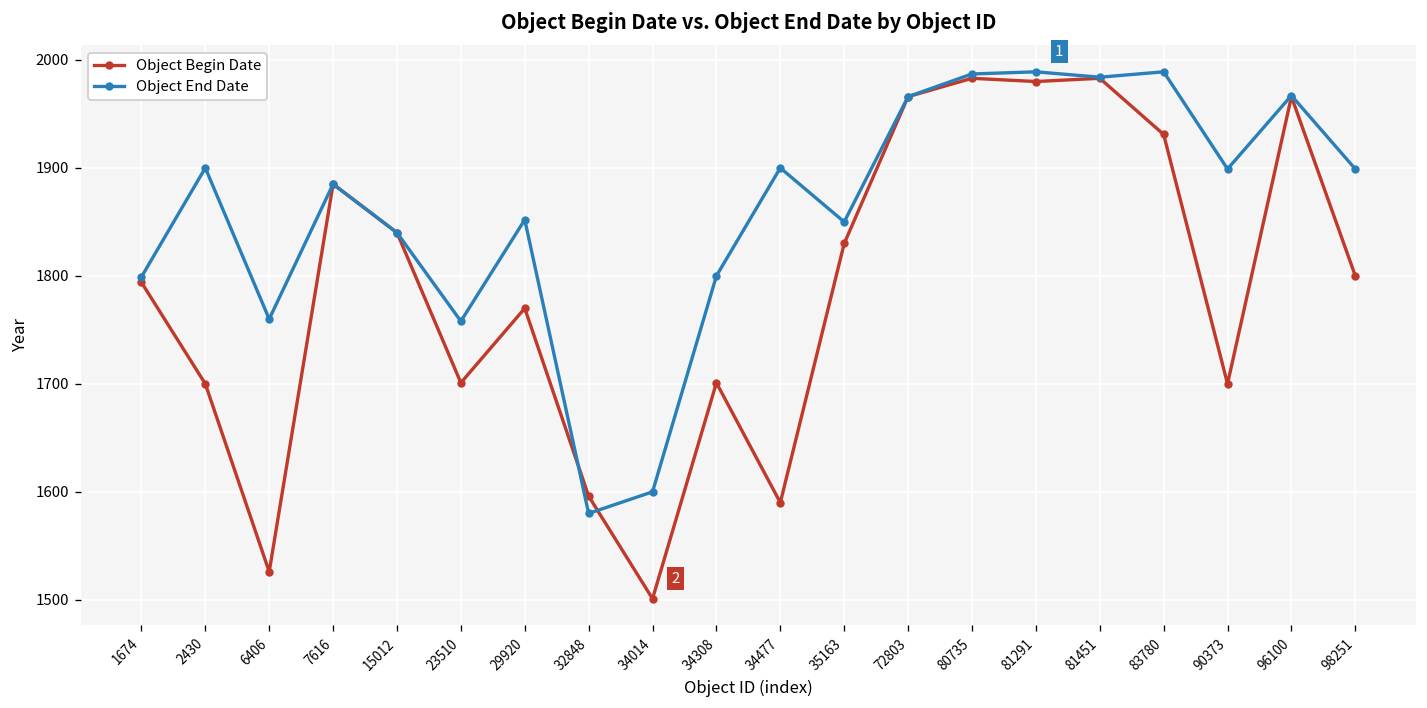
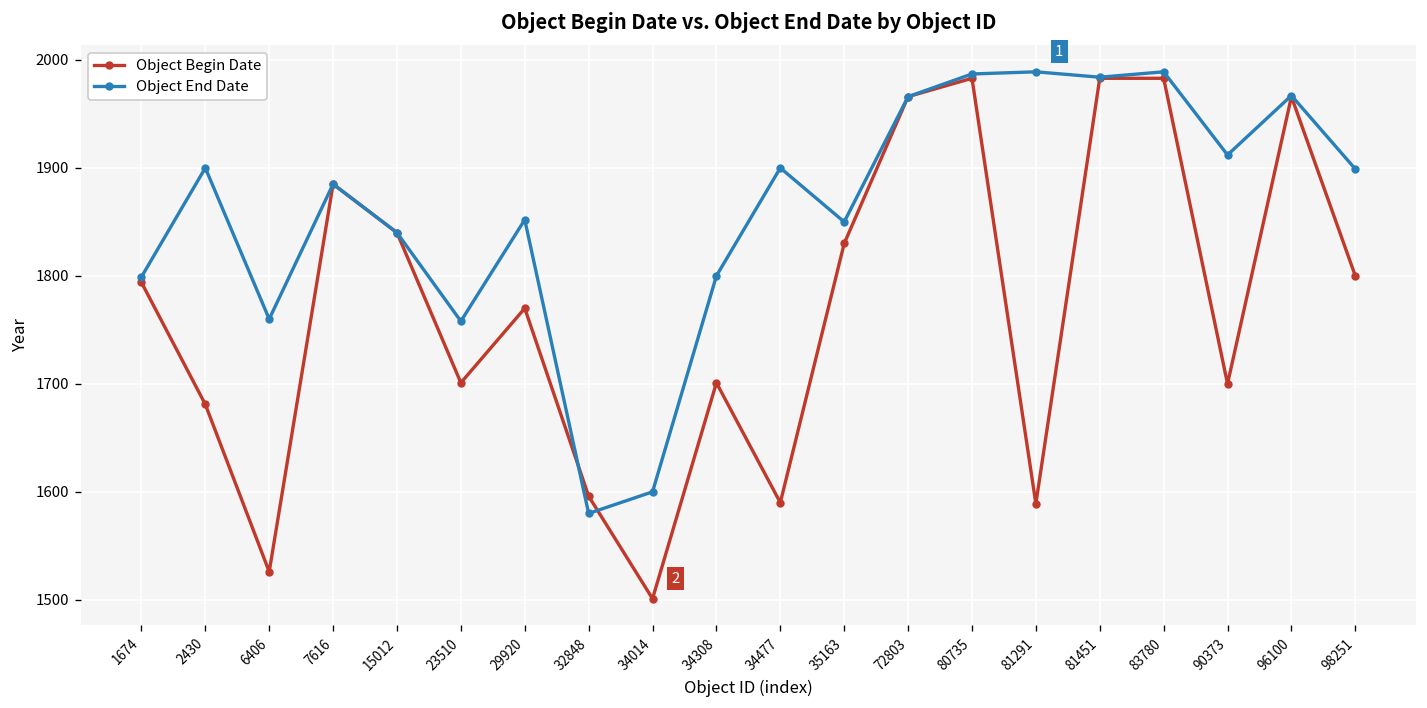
  {
    "Object Begin Date": {
      "1674": 1790,
-     "2430": 1700,
+     "2430": 1680,
      "6406": 1530,
      "23510": 1700,
      "29920": 1770,
      "32848": 1600,
      "34308": 1700,
      "34477": 1590,
      "35163": 1830,
      "80735": 1980,
-     "81291": 1980,
-     "83780": 1930,
+     "81291": 1590,
+     "83780": 1980,
      "90373": 1700,
      "98251": 1800
    },
    "Object End Date": {
      "1674": 1800,
      "2430": 1900,
      "6406": 1760,
      "23510": 1760,
      "29920": 1850,
      "32848": 1580,
      "34014": 1600,
      "34308": 1800,
      "34477": 1900,
      "35163": 1850,
      "80735": 1990,
      "83780": 1990,
-     "90373": 1900,
+     "90373": 1910,
      "98251": 1900
    }
  }
